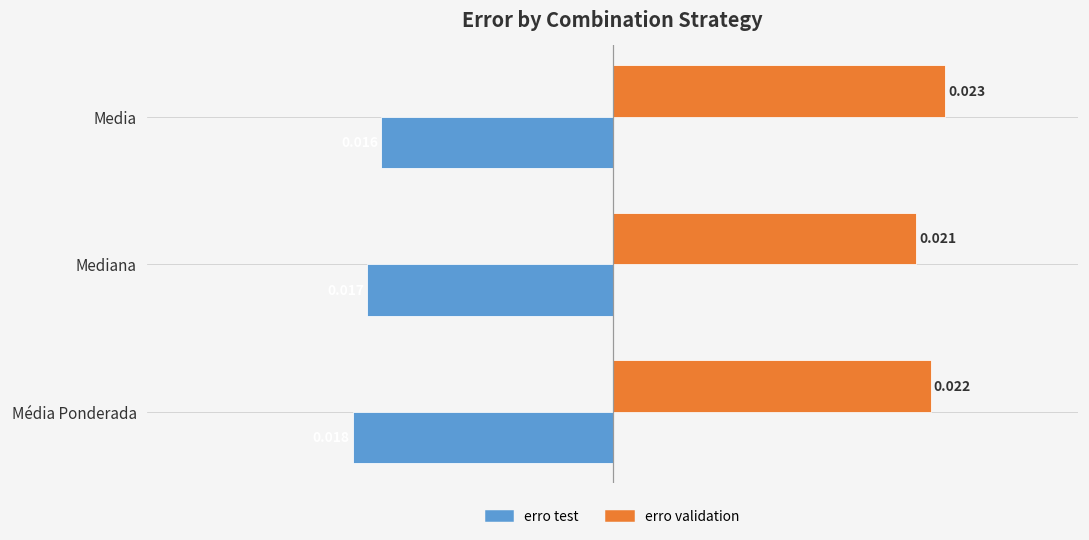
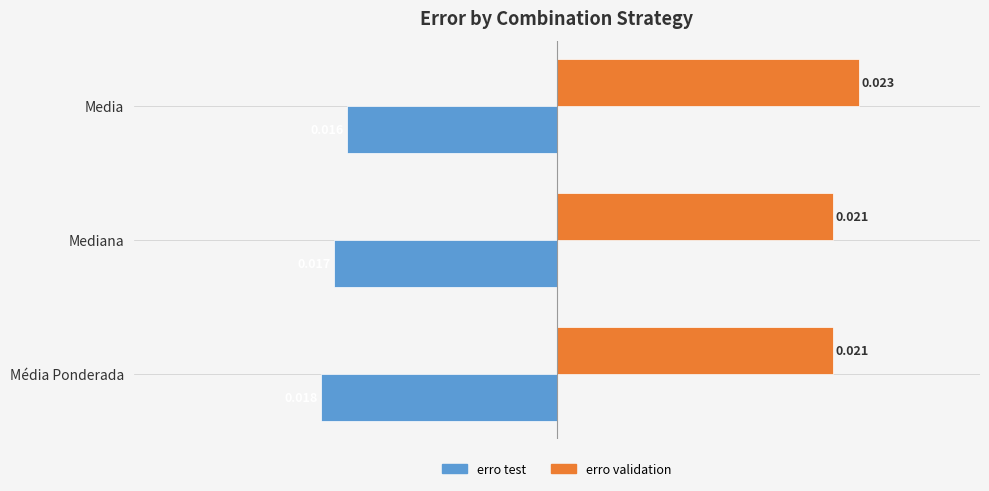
  {
    "erro validation": {
      "Media": 0.023,
      "Mediana": 0.021,
-     "Média Ponderada": 0.022
+     "Média Ponderada": 0.021
    }
  }
